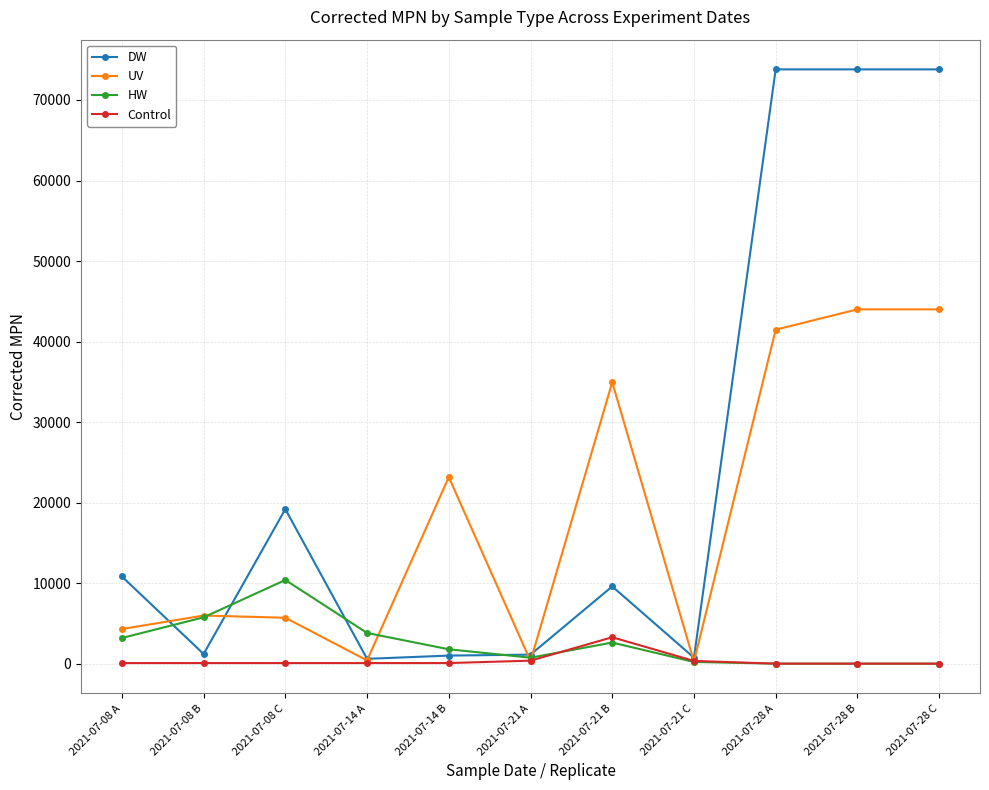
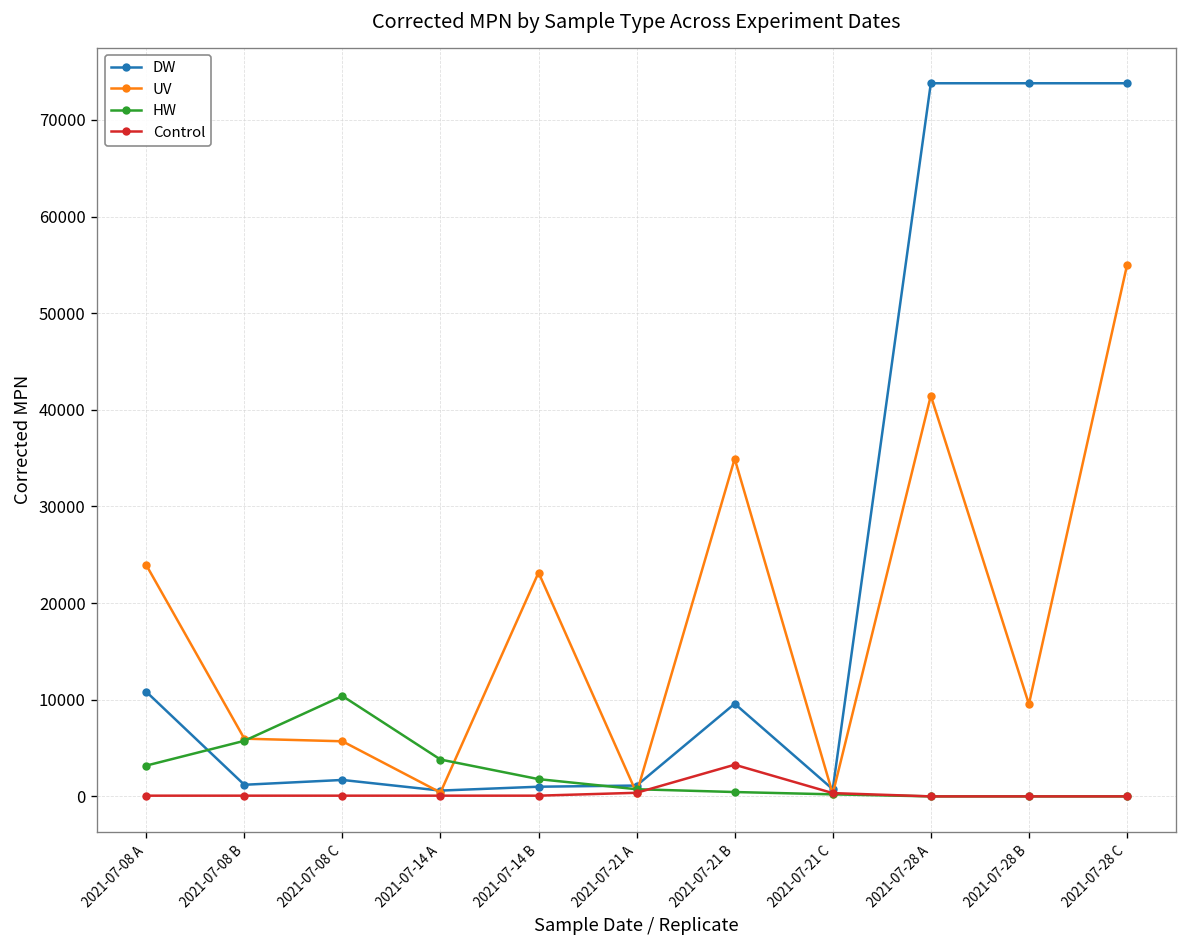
  {
    "DW": {
      "2021-07-08 A": 11000,
      "2021-07-08 B": 1000,
-     "2021-07-08 C": 19000,
+     "2021-07-08 C": 2000,
      "2021-07-14 B": 1000,
      "2021-07-21 A": 1000,
      "2021-07-21 B": 10000,
      "2021-07-21 C": 1000,
      "2021-07-28 A": 74000,
      "2021-07-28 B": 74000,
      "2021-07-28 C": 74000
    },
    "UV": {
-     "2021-07-08 A": 4000,
+     "2021-07-08 A": 24000,
      "2021-07-08 C": 6000,
      "2021-07-14 B": 23000,
      "2021-07-21 B": 35000,
      "2021-07-28 A": 41000,
-     "2021-07-28 B": 44000,
-     "2021-07-28 C": 44000
+     "2021-07-28 B": 10000,
+     "2021-07-28 C": 55000
    },
    "HW": {
      "2021-07-08 A": 3000,
      "2021-07-08 C": 10000,
      "2021-07-14 A": 4000,
      "2021-07-14 B": 2000,
      "2021-07-21 A": 1000,
-     "2021-07-21 B": 3000
+     "2021-07-21 B": 0
    },
    "Control": {
      "2021-07-08 A": 0,
      "2021-07-08 B": 0,
      "2021-07-08 C": 0,
      "2021-07-14 A": 0,
      "2021-07-14 B": 0,
      "2021-07-21 B": 3000
    }
  }
